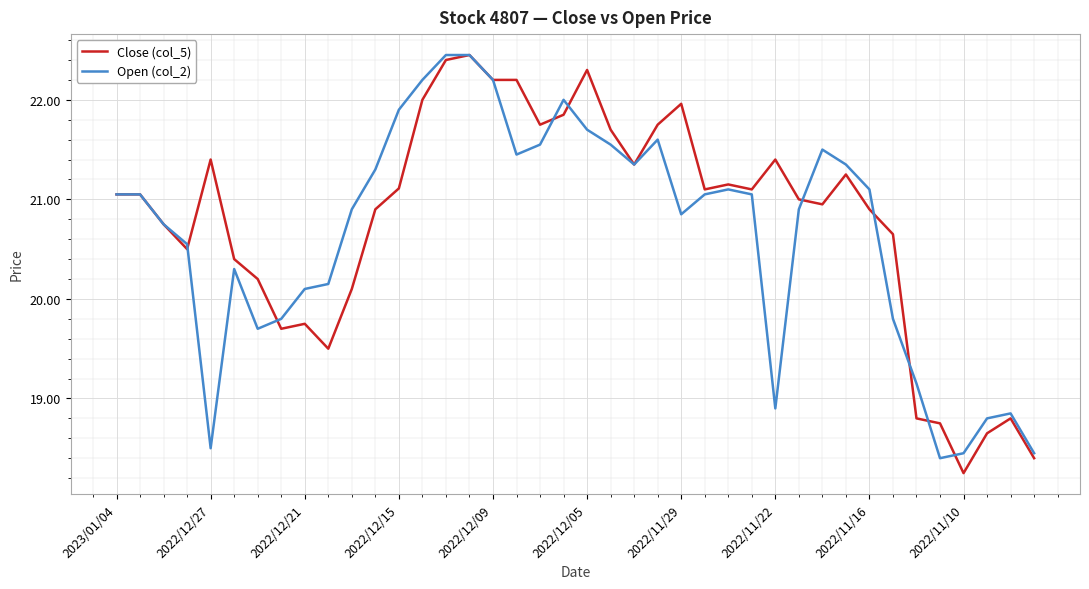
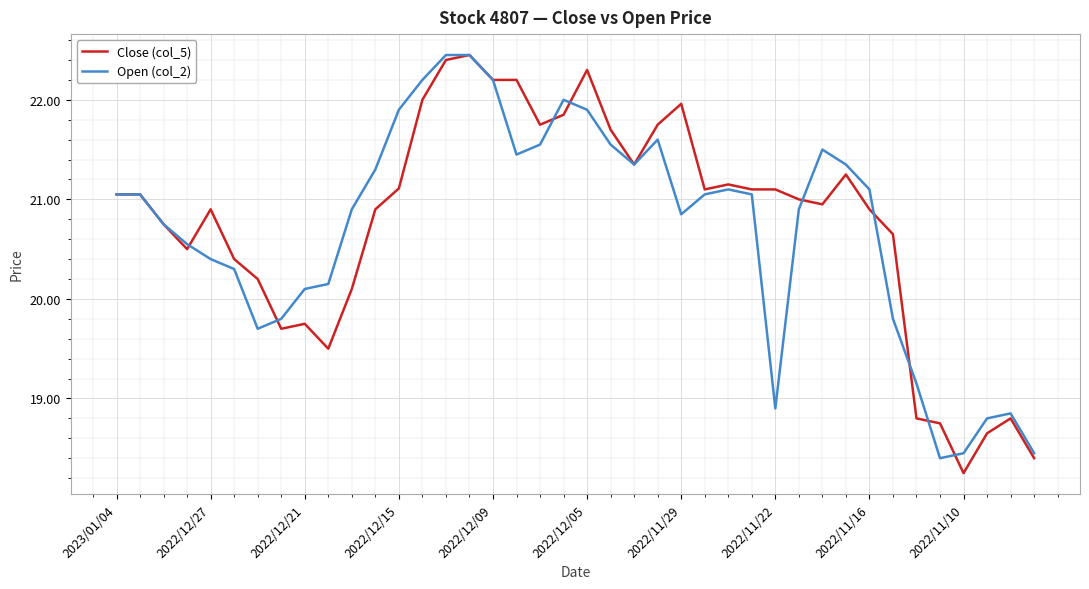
  {
    "Close (col_5)": {
-     "2022/12/27": 21.4,
+     "2022/12/27": 20.9,
      "2022/12/21": 19.8,
      "2022/12/15": 21.1,
      "2022/12/05": 22.3,
      "2022/11/29": 22.0,
-     "2022/11/22": 21.4,
+     "2022/11/22": 21.1,
      "2022/11/16": 20.9,
      "2022/11/10": 18.3
    },
    "Open (col_2)": {
-     "2022/12/27": 18.5,
+     "2022/12/27": 20.4,
      "2022/12/21": 20.1,
      "2022/12/15": 21.9,
-     "2022/12/05": 21.7,
+     "2022/12/05": 21.9,
      "2022/11/29": 20.9,
      "2022/11/22": 18.9,
      "2022/11/16": 21.1,
      "2022/11/10": 18.5
    }
  }
